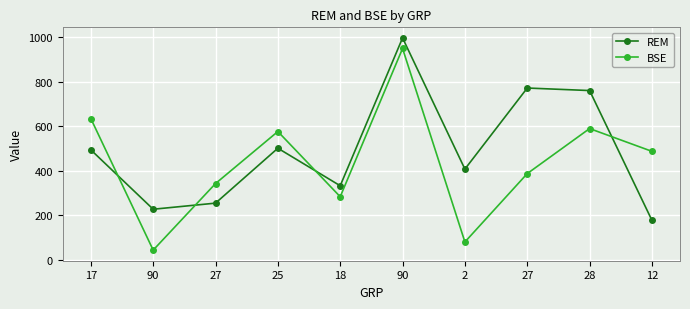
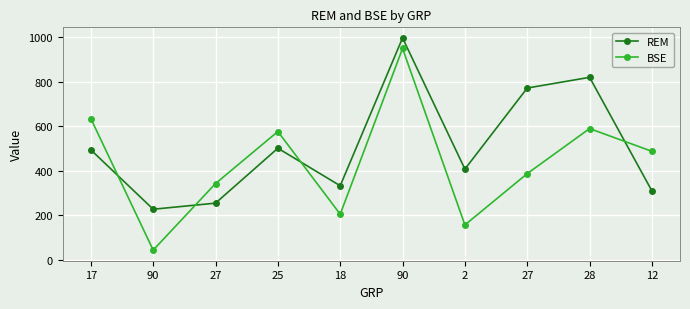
  {
    "REM": {
      "17": 490,
      "25": 500,
      "18": 330,
      "2": 410,
-     "28": 760,
-     "12": 180
+     "28": 820,
+     "12": 310
    },
    "BSE": {
      "17": 630,
      "25": 580,
-     "18": 280,
-     "2": 80,
+     "18": 210,
+     "2": 160,
      "28": 590,
      "12": 490
    }
  }
